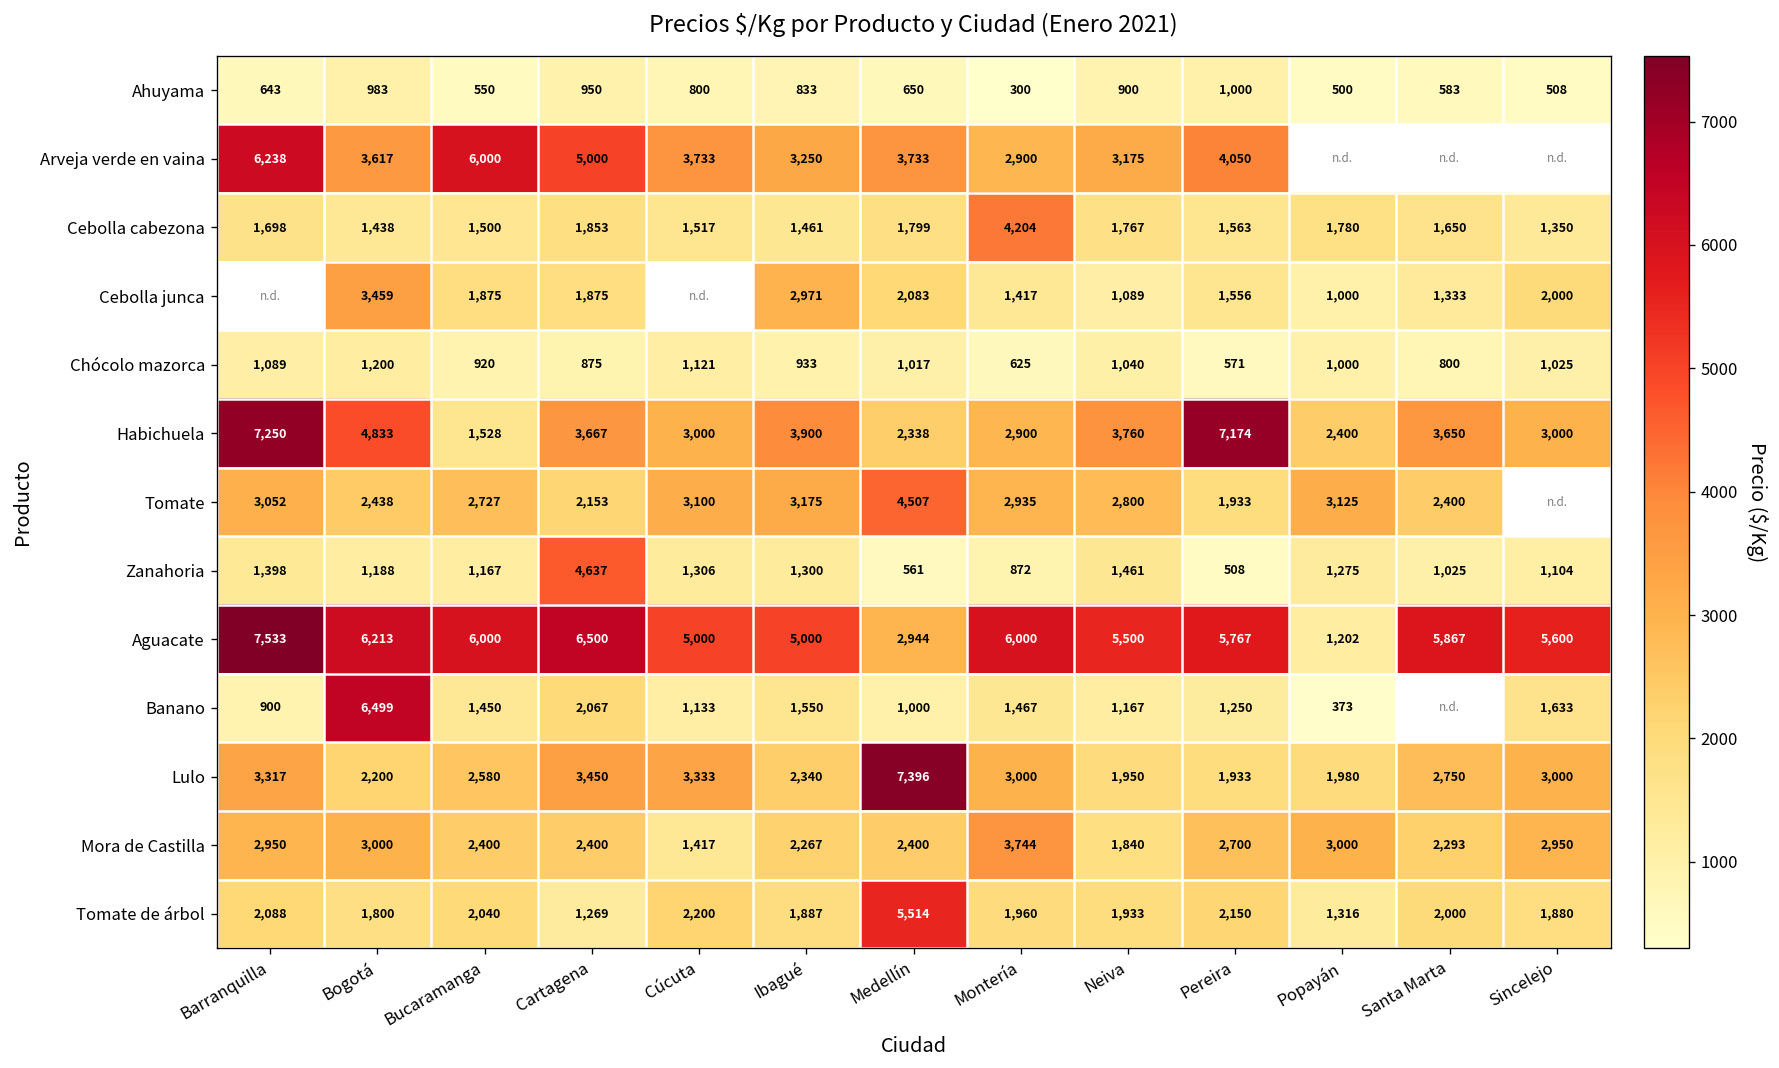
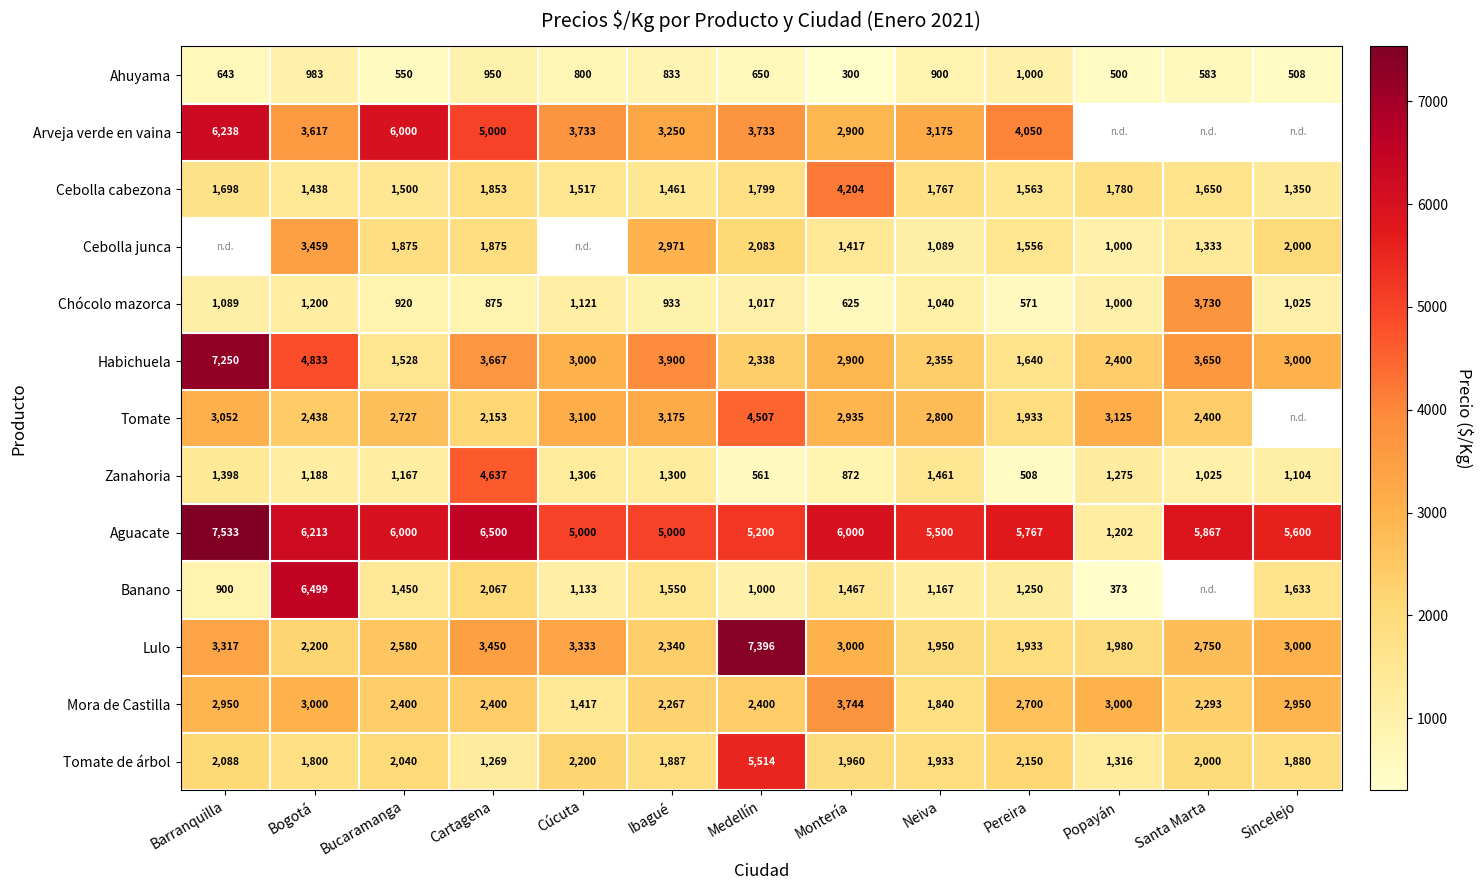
  {
    "Ahuyama": {
      "Barranquilla": "643",
      "Bogotá": "983",
      "Bucaramanga": "550",
      "Cartagena": "950",
      "Cúcuta": "800",
      "Ibagué": "833",
      "Medellín": "650",
      "Montería": "300",
      "Neiva": "900",
      "Pereira": "1,000",
      "Popayán": "500",
      "Santa Marta": "583",
      "Sincelejo": "508"
    },
    "Arveja verde en vaina": {
      "Barranquilla": "6,238",
      "Bogotá": "3,617",
      "Bucaramanga": "6,000",
      "Cartagena": "5,000",
      "Cúcuta": "3,733",
      "Ibagué": "3,250",
      "Medellín": "3,733",
      "Montería": "2,900",
      "Neiva": "3,175",
      "Pereira": "4,050"
    },
    "Cebolla cabezona": {
      "Barranquilla": "1,698",
      "Bogotá": "1,438",
      "Bucaramanga": "1,500",
      "Cartagena": "1,853",
      "Cúcuta": "1,517",
      "Ibagué": "1,461",
      "Medellín": "1,799",
      "Montería": "4,204",
      "Neiva": "1,767",
      "Pereira": "1,563",
      "Popayán": "1,780",
      "Santa Marta": "1,650",
      "Sincelejo": "1,350"
    },
    "Cebolla junca": {
      "Bogotá": "3,459",
      "Bucaramanga": "1,875",
      "Cartagena": "1,875",
      "Ibagué": "2,971",
      "Medellín": "2,083",
      "Montería": "1,417",
      "Neiva": "1,089",
      "Pereira": "1,556",
      "Popayán": "1,000",
      "Santa Marta": "1,333",
      "Sincelejo": "2,000"
    },
    "Chócolo mazorca": {
      "Barranquilla": "1,089",
      "Bogotá": "1,200",
      "Bucaramanga": "920",
      "Cartagena": "875",
      "Cúcuta": "1,121",
      "Ibagué": "933",
      "Medellín": "1,017",
      "Montería": "625",
      "Neiva": "1,040",
      "Pereira": "571",
      "Popayán": "1,000",
-     "Santa Marta": "800",
+     "Santa Marta": "3,730",
      "Sincelejo": "1,025"
    },
    "Habichuela": {
      "Barranquilla": "7,250",
      "Bogotá": "4,833",
      "Bucaramanga": "1,528",
      "Cartagena": "3,667",
      "Cúcuta": "3,000",
      "Ibagué": "3,900",
      "Medellín": "2,338",
      "Montería": "2,900",
-     "Neiva": "3,760",
-     "Pereira": "7,174",
+     "Neiva": "2,355",
+     "Pereira": "1,640",
      "Popayán": "2,400",
      "Santa Marta": "3,650",
      "Sincelejo": "3,000"
    },
    "Tomate": {
      "Barranquilla": "3,052",
      "Bogotá": "2,438",
      "Bucaramanga": "2,727",
      "Cartagena": "2,153",
      "Cúcuta": "3,100",
      "Ibagué": "3,175",
      "Medellín": "4,507",
      "Montería": "2,935",
      "Neiva": "2,800",
      "Pereira": "1,933",
      "Popayán": "3,125",
      "Santa Marta": "2,400"
    },
    "Zanahoria": {
      "Barranquilla": "1,398",
      "Bogotá": "1,188",
      "Bucaramanga": "1,167",
      "Cartagena": "4,637",
      "Cúcuta": "1,306",
      "Ibagué": "1,300",
      "Medellín": "561",
      "Montería": "872",
      "Neiva": "1,461",
      "Pereira": "508",
      "Popayán": "1,275",
      "Santa Marta": "1,025",
      "Sincelejo": "1,104"
    },
    "Aguacate": {
      "Barranquilla": "7,533",
      "Bogotá": "6,213",
      "Bucaramanga": "6,000",
      "Cartagena": "6,500",
      "Cúcuta": "5,000",
      "Ibagué": "5,000",
-     "Medellín": "2,944",
+     "Medellín": "5,200",
      "Montería": "6,000",
      "Neiva": "5,500",
      "Pereira": "5,767",
      "Popayán": "1,202",
      "Santa Marta": "5,867",
      "Sincelejo": "5,600"
    },
    "Banano": {
      "Barranquilla": "900",
      "Bogotá": "6,499",
      "Bucaramanga": "1,450",
      "Cartagena": "2,067",
      "Cúcuta": "1,133",
      "Ibagué": "1,550",
      "Medellín": "1,000",
      "Montería": "1,467",
      "Neiva": "1,167",
      "Pereira": "1,250",
      "Popayán": "373",
      "Sincelejo": "1,633"
    },
    "Lulo": {
      "Barranquilla": "3,317",
      "Bogotá": "2,200",
      "Bucaramanga": "2,580",
      "Cartagena": "3,450",
      "Cúcuta": "3,333",
      "Ibagué": "2,340",
      "Medellín": "7,396",
      "Montería": "3,000",
      "Neiva": "1,950",
      "Pereira": "1,933",
      "Popayán": "1,980",
      "Santa Marta": "2,750",
      "Sincelejo": "3,000"
    },
    "Mora de Castilla": {
      "Barranquilla": "2,950",
      "Bogotá": "3,000",
      "Bucaramanga": "2,400",
      "Cartagena": "2,400",
      "Cúcuta": "1,417",
      "Ibagué": "2,267",
      "Medellín": "2,400",
      "Montería": "3,744",
      "Neiva": "1,840",
      "Pereira": "2,700",
      "Popayán": "3,000",
      "Santa Marta": "2,293",
      "Sincelejo": "2,950"
    },
    "Tomate de árbol": {
      "Barranquilla": "2,088",
      "Bogotá": "1,800",
      "Bucaramanga": "2,040",
      "Cartagena": "1,269",
      "Cúcuta": "2,200",
      "Ibagué": "1,887",
      "Medellín": "5,514",
      "Montería": "1,960",
      "Neiva": "1,933",
      "Pereira": "2,150",
      "Popayán": "1,316",
      "Santa Marta": "2,000",
      "Sincelejo": "1,880"
    }
  }
